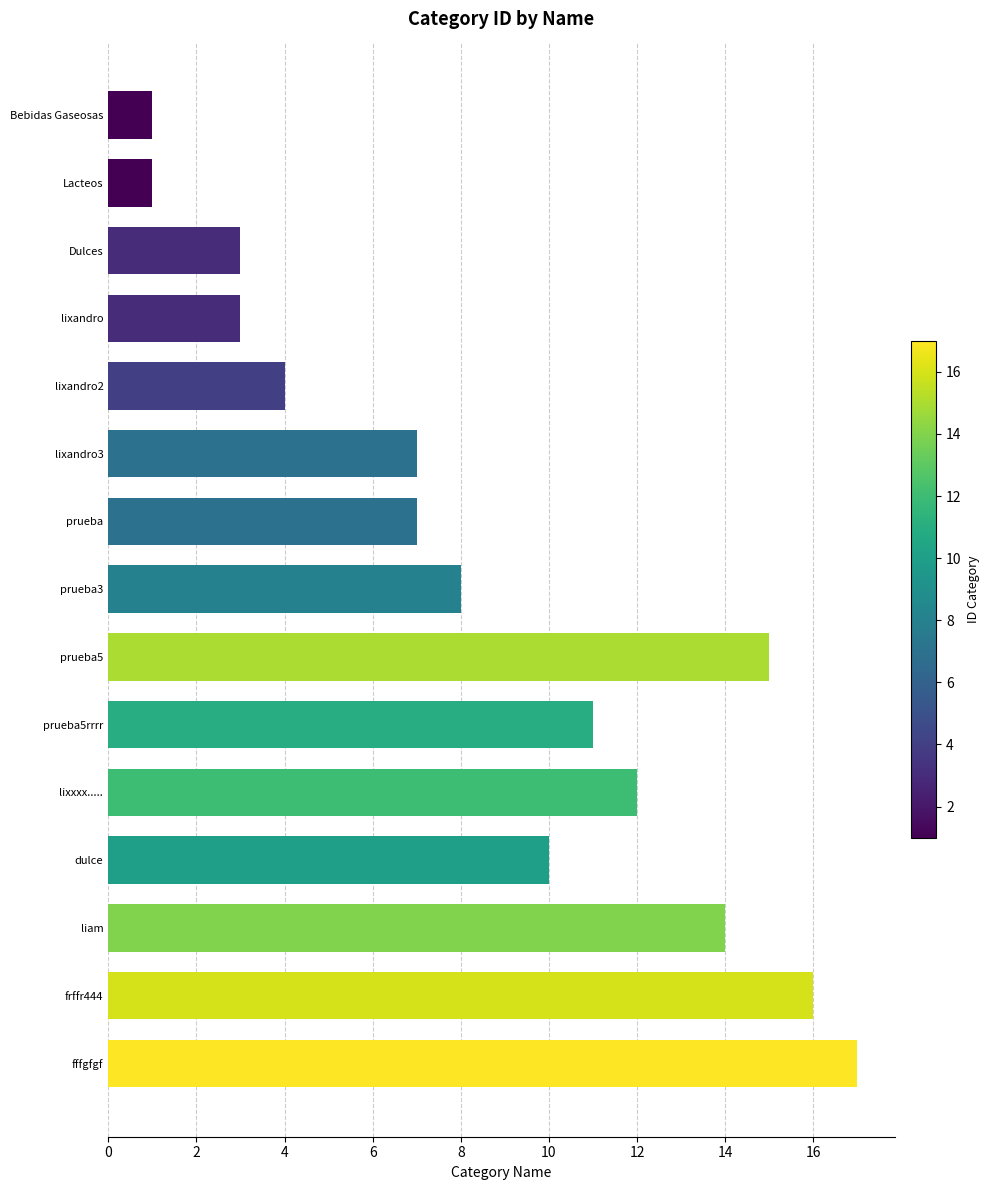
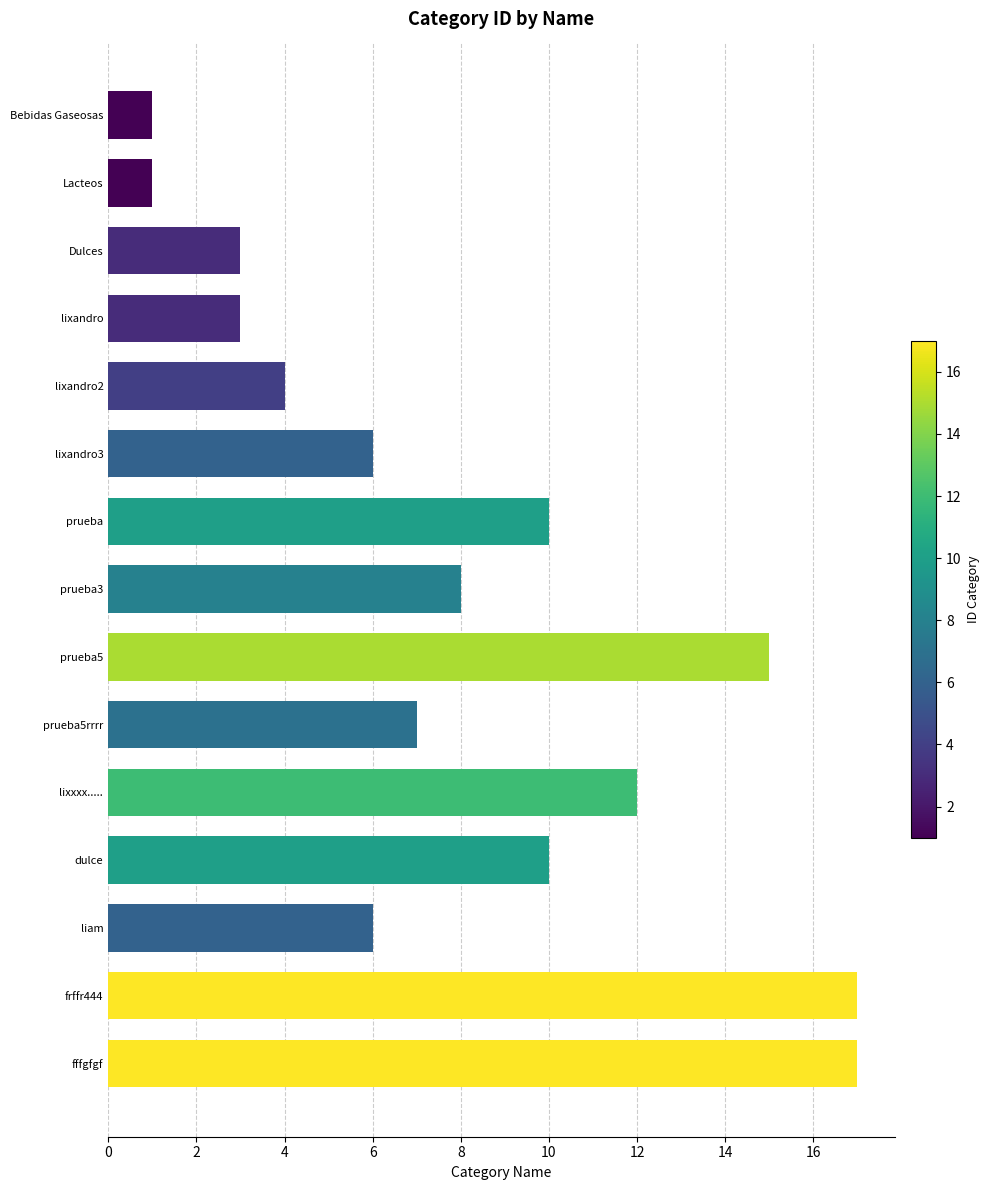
  {
    "Bebidas Gaseosas": 1,
    "Lacteos": 1,
    "Dulces": 3,
    "lixandro": 3,
    "lixandro2": 4,
-   "lixandro3": 7,
-   "prueba": 7,
+   "lixandro3": 6,
+   "prueba": 10,
    "prueba3": 8,
    "prueba5": 15,
-   "prueba5rrrr": 11,
+   "prueba5rrrr": 7,
    "lixxxx.....": 12,
    "dulce": 10,
-   "liam": 14,
-   "frffr444": 16,
+   "liam": 6,
+   "frffr444": 17,
    "fffgfgf": 17
  }
